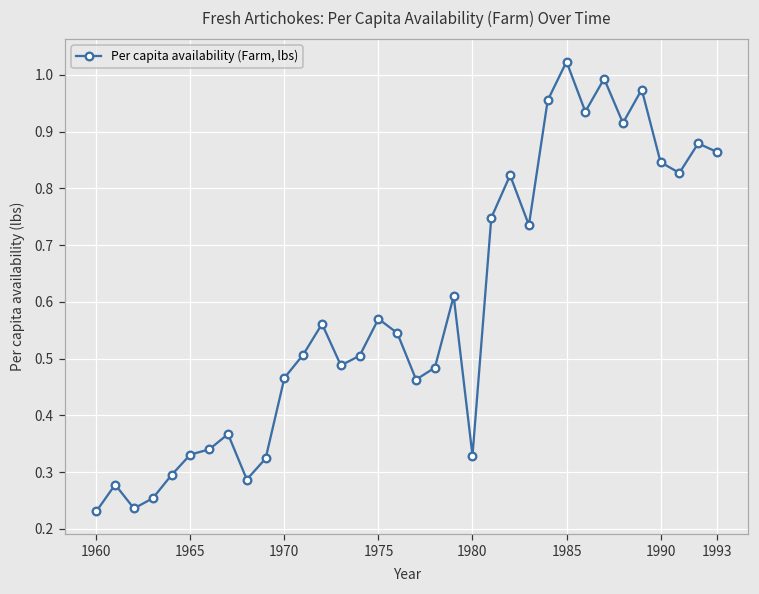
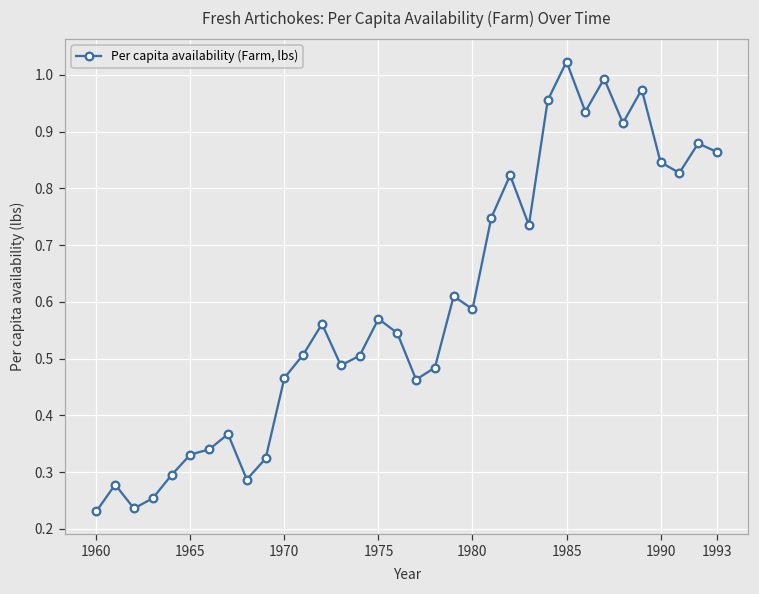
  {
    "1960": 0.23,
    "1965": 0.33,
    "1970": 0.47,
    "1975": 0.57,
-   "1980": 0.33,
+   "1980": 0.59,
    "1985": 1.02,
    "1990": 0.85,
    "1993": 0.86
  }
